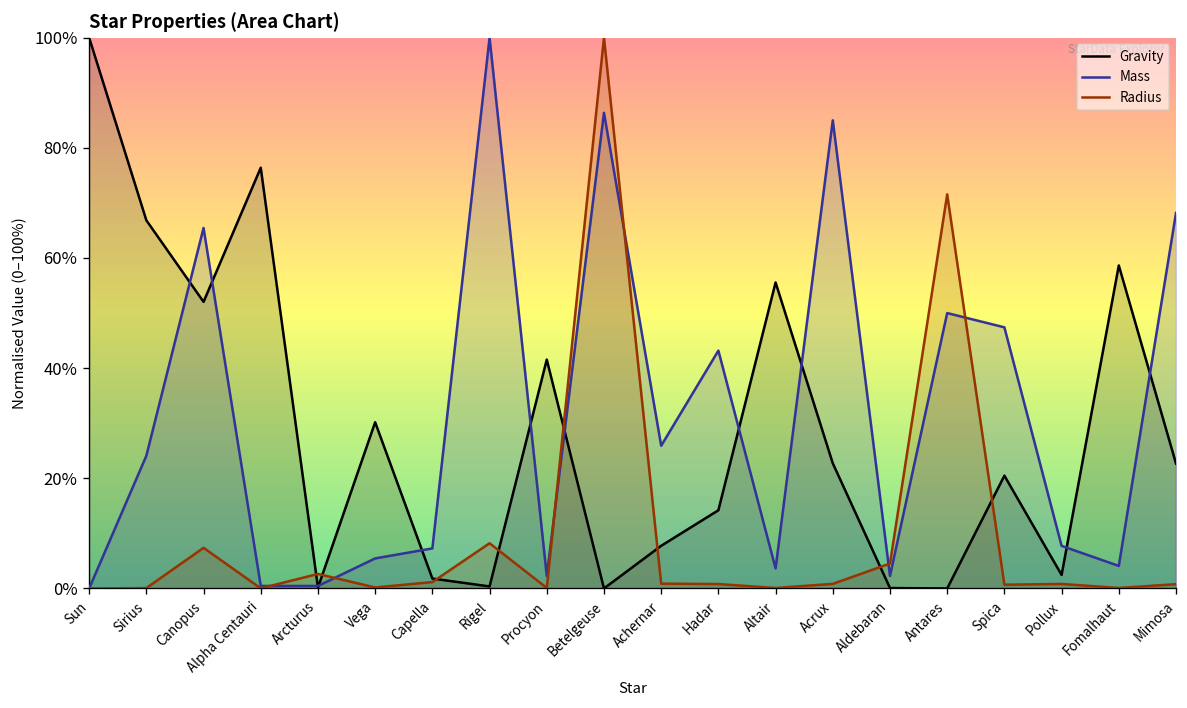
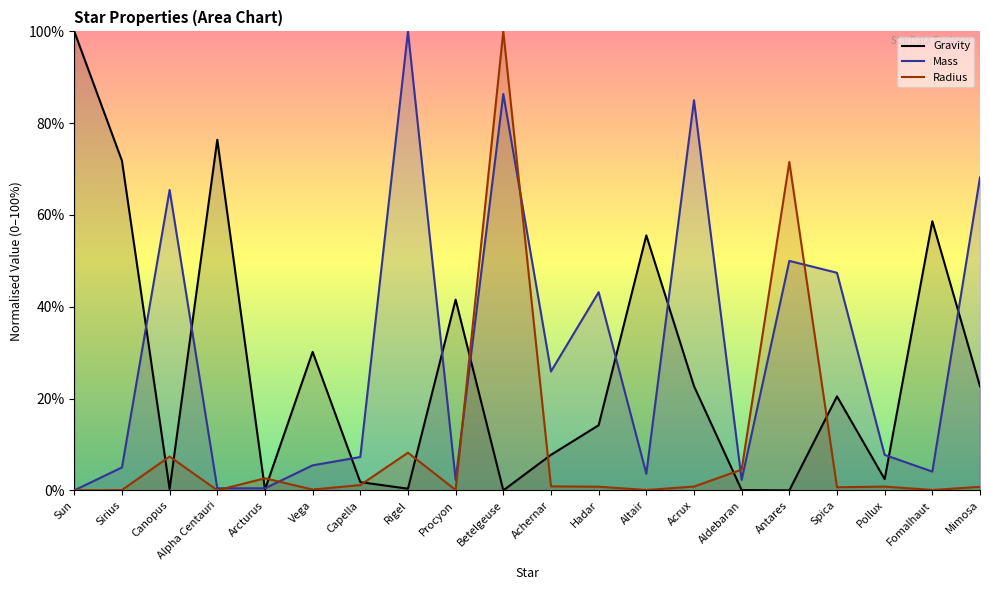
  {
    "Gravity": {
      "Sun": "100%",
-     "Sirius": "67%",
-     "Canopus": "52%",
+     "Sirius": "72%",
+     "Canopus": "0%",
      "Alpha Centauri": "76%",
      "Vega": "30%",
      "Capella": "2%",
      "Rigel": "0%",
      "Procyon": "42%",
      "Betelgeuse": "0%",
      "Achernar": "8%",
      "Hadar": "14%",
      "Altair": "56%",
      "Acrux": "23%",
      "Aldebaran": "0%",
      "Antares": "0%",
      "Spica": "20%",
      "Pollux": "2%",
      "Fomalhaut": "59%",
      "Mimosa": "23%"
    },
    "Mass": {
-     "Sirius": "24%",
+     "Sirius": "5%",
      "Canopus": "65%",
      "Vega": "5%",
      "Capella": "7%",
      "Rigel": "100%",
      "Procyon": "2%",
      "Betelgeuse": "86%",
      "Achernar": "26%",
      "Hadar": "43%",
      "Altair": "4%",
      "Acrux": "85%",
      "Aldebaran": "2%",
      "Antares": "50%",
      "Spica": "47%",
      "Pollux": "8%",
      "Fomalhaut": "4%",
      "Mimosa": "68%"
    },
    "Radius": {
      "Sirius": "0%",
      "Canopus": "7%",
      "Arcturus": "3%",
      "Vega": "0%",
      "Capella": "1%",
      "Rigel": "8%",
      "Procyon": "0%",
      "Betelgeuse": "100%",
      "Achernar": "1%",
      "Hadar": "1%",
      "Altair": "0%",
      "Acrux": "1%",
      "Aldebaran": "5%",
      "Antares": "72%",
      "Spica": "1%",
      "Pollux": "1%",
      "Fomalhaut": "0%",
      "Mimosa": "1%"
    }
  }
